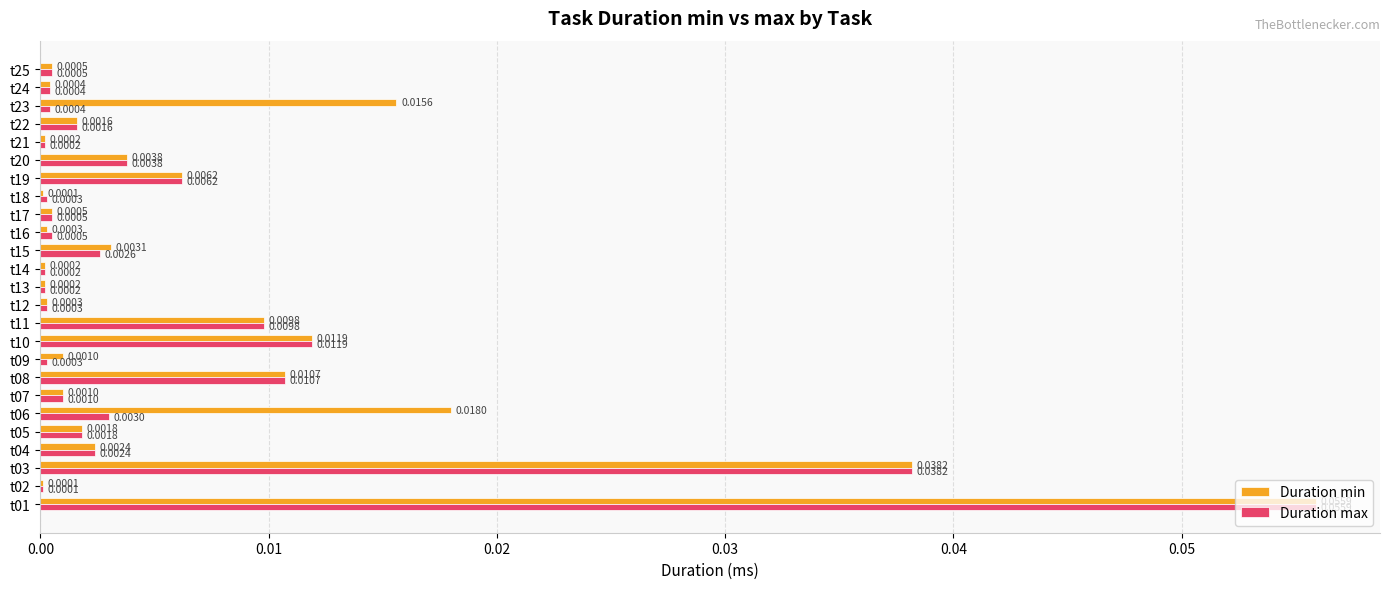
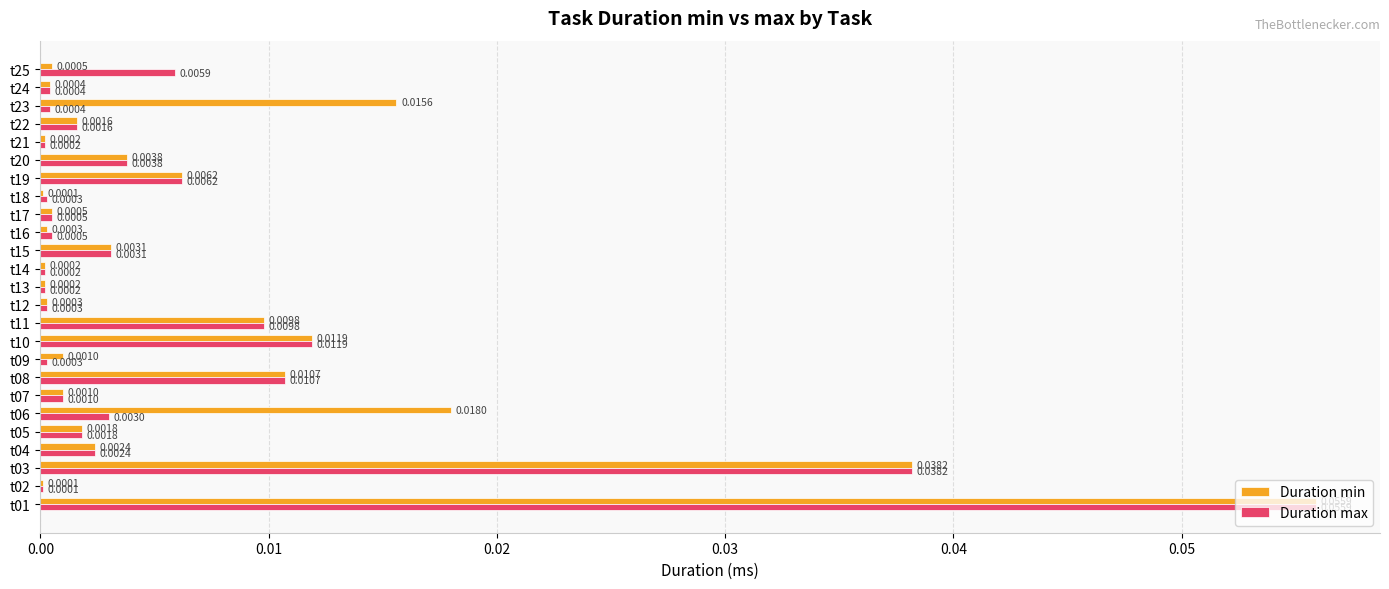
  {
    "Duration min": {
      "t23": 0.0156,
      "t06": 0.0180
    },
    "Duration max": {
-     "t25": 0.0005,
+     "t25": 0.0059,
      "t23": 0.0004,
-     "t15": 0.0026,
+     "t15": 0.0031,
      "t06": 0.0030
    }
  }
